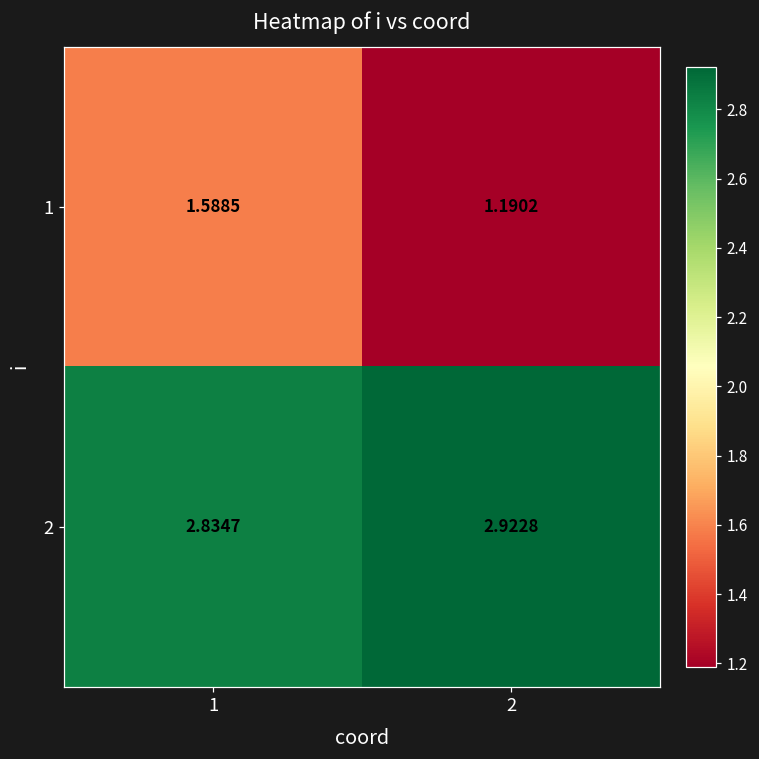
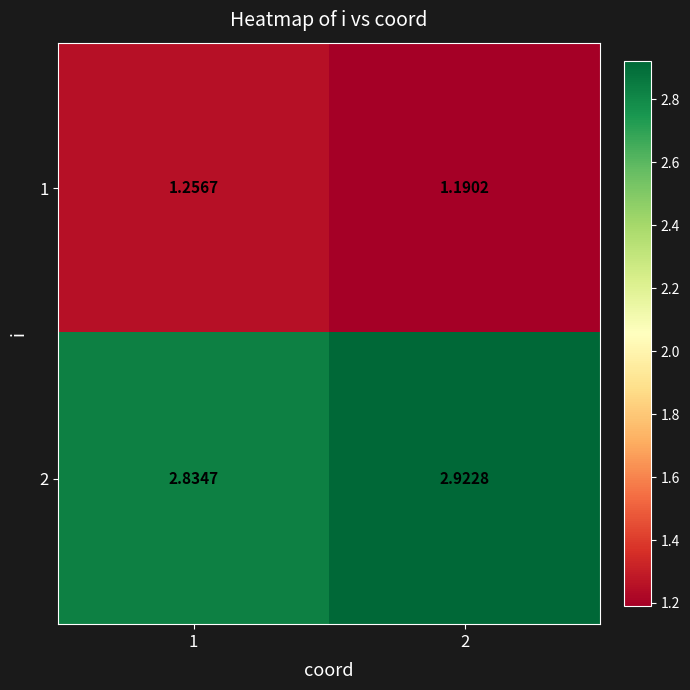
  {
    "1": {
-     "1": 1.5885,
+     "1": 1.2567,
      "2": 1.1902
    },
    "2": {
      "1": 2.8347,
      "2": 2.9228
    }
  }
